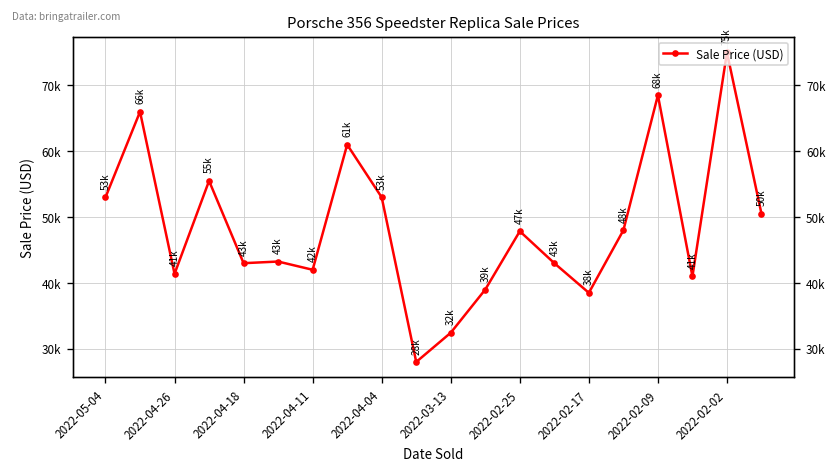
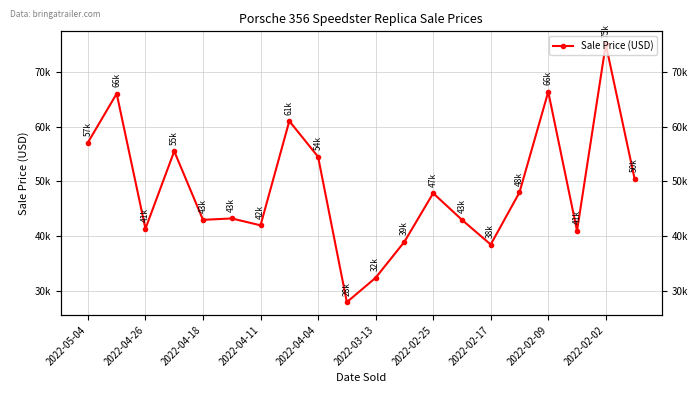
  {
-   "2022-05-04": "53k",
+   "2022-05-04": "57k",
    "2022-04-26": "41k",
    "2022-04-18": "43k",
    "2022-04-11": "42k",
-   "2022-04-04": "53k",
+   "2022-04-04": "54k",
    "2022-03-13": "32k",
    "2022-02-17": "38k",
-   "2022-02-09": "68k"
+   "2022-02-09": "66k"
  }
